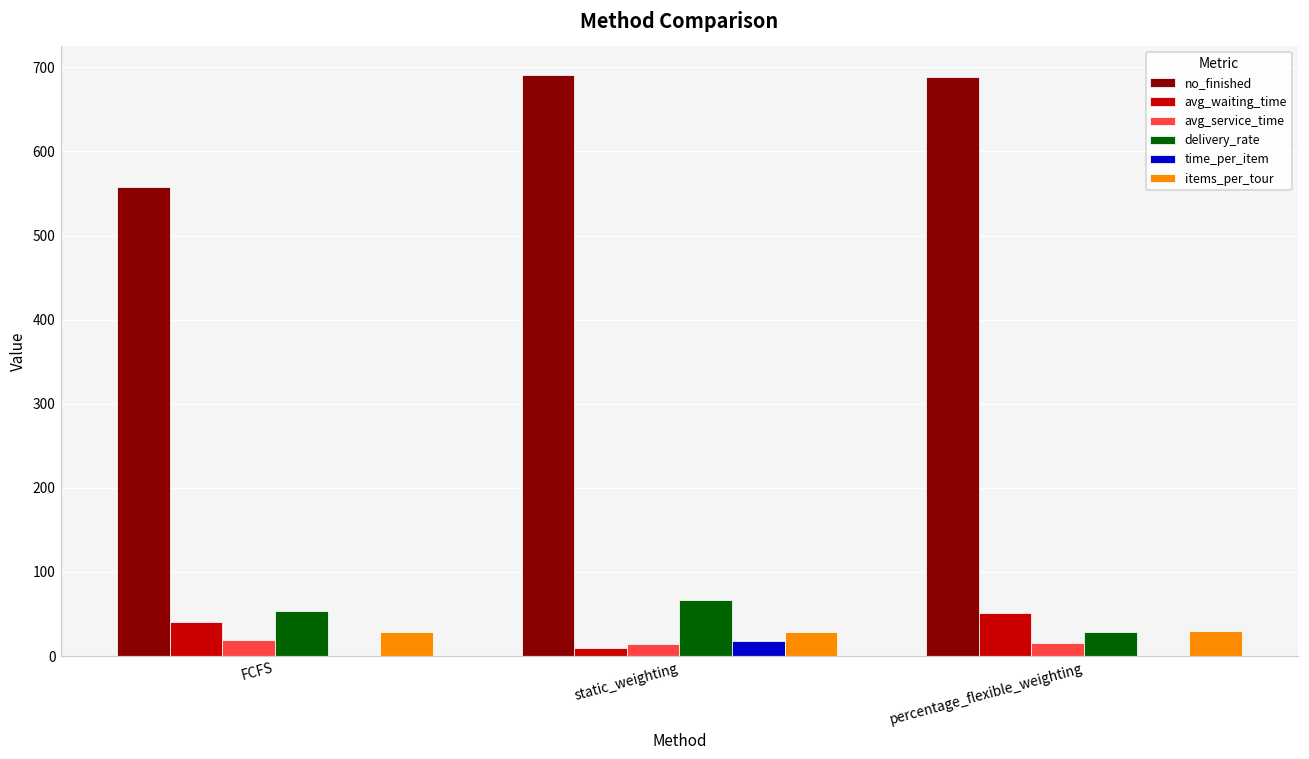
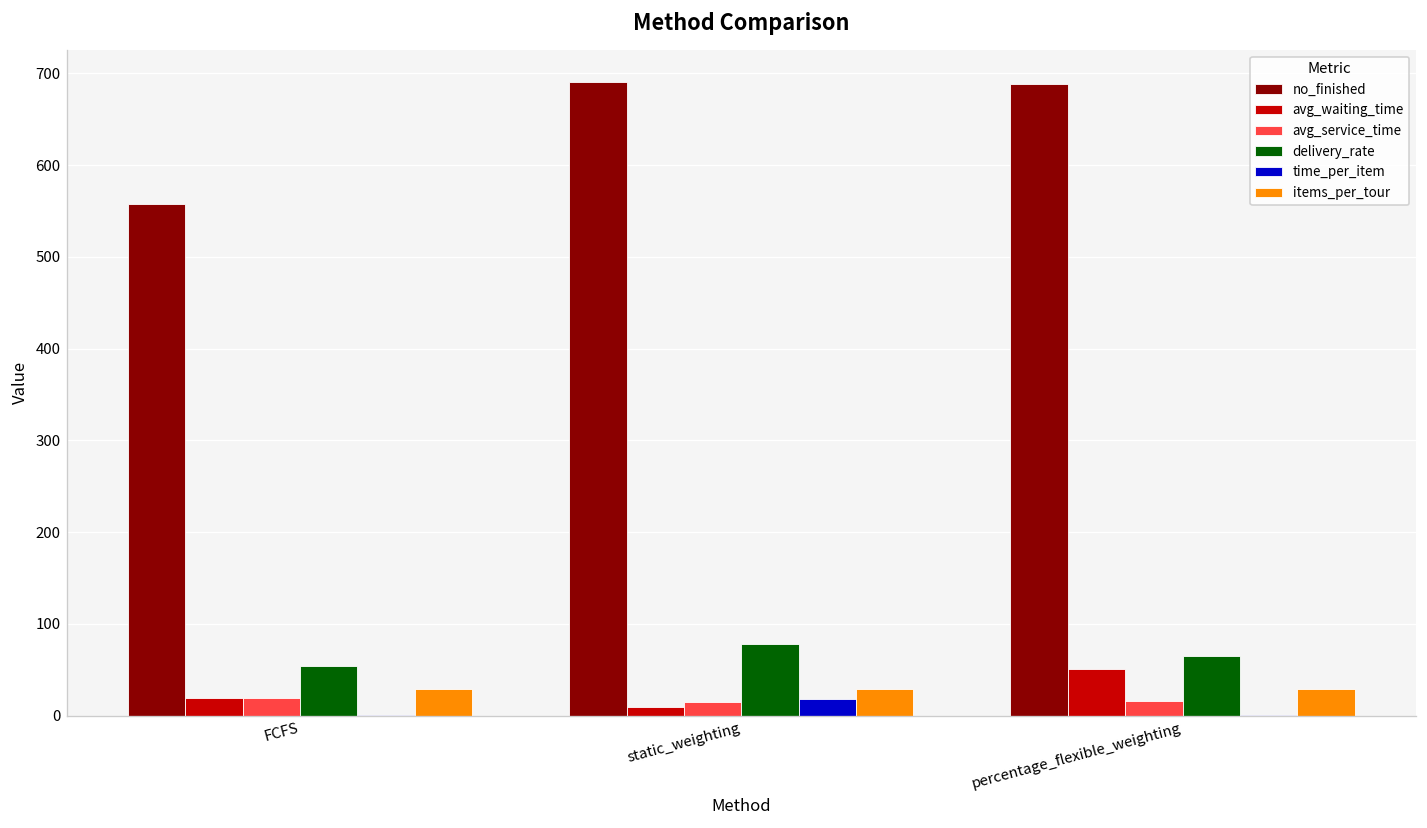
  {
    "no_finished": {
      "FCFS": 560,
      "static_weighting": 690,
      "percentage_flexible_weighting": 690
    },
    "avg_waiting_time": {
-     "FCFS": 40,
+     "FCFS": 20,
      "static_weighting": 10,
      "percentage_flexible_weighting": 50
    },
    "avg_service_time": {
      "FCFS": 20,
      "static_weighting": 10,
      "percentage_flexible_weighting": 20
    },
    "delivery_rate": {
      "FCFS": 50,
-     "static_weighting": 70,
-     "percentage_flexible_weighting": 30
+     "static_weighting": 80,
+     "percentage_flexible_weighting": 70
    },
    "time_per_item": {
      "static_weighting": 20
    },
    "items_per_tour": {
      "FCFS": 30,
      "static_weighting": 30,
      "percentage_flexible_weighting": 30
    }
  }
